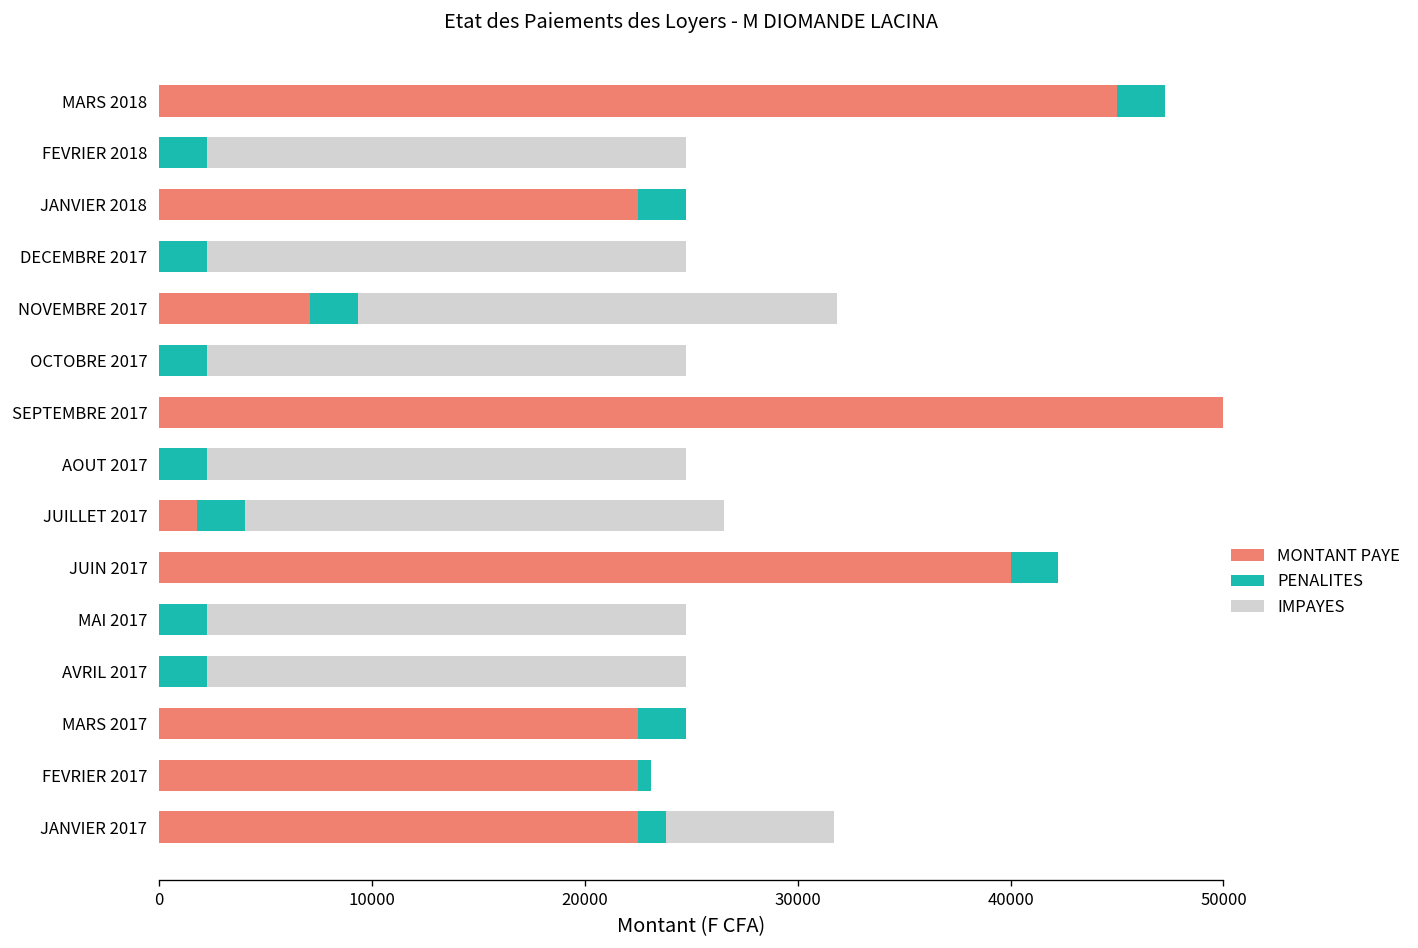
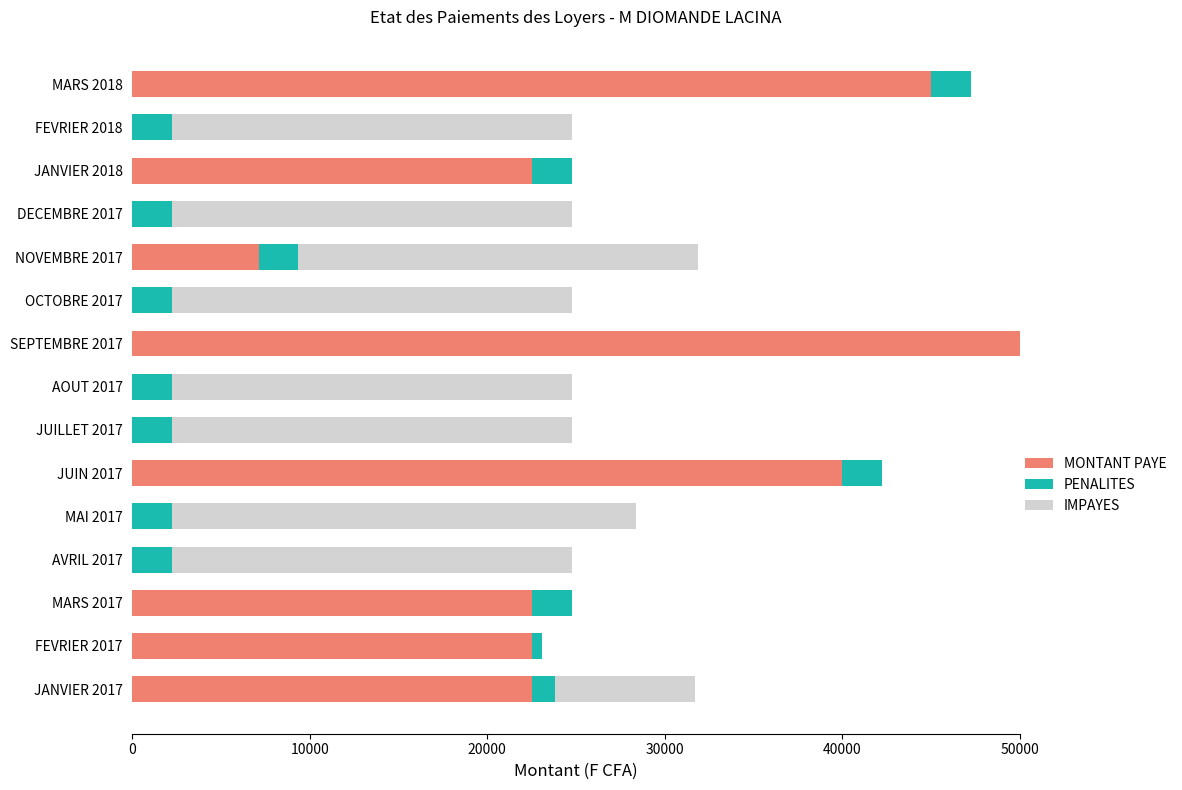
  {
    "MONTANT PAYE": {
      "MARS 2018": 45000,
      "FEVRIER 2018": 0,
      "JANVIER 2018": 22500,
      "DECEMBRE 2017": 0,
      "NOVEMBRE 2017": 7100,
      "OCTOBRE 2017": 0,
      "SEPTEMBRE 2017": 50000,
      "AOUT 2017": 0,
-     "JUILLET 2017": 1800,
+     "JUILLET 2017": 0,
      "JUIN 2017": 40000,
      "MAI 2017": 0,
      "AVRIL 2017": 0,
      "MARS 2017": 22500,
      "FEVRIER 2017": 22500,
      "JANVIER 2017": 22500
    },
    "PENALITES": {
      "MARS 2018": 2300,
      "FEVRIER 2018": 2300,
      "JANVIER 2018": 2300,
      "DECEMBRE 2017": 2300,
      "NOVEMBRE 2017": 2300,
      "OCTOBRE 2017": 2300,
      "SEPTEMBRE 2017": 0,
      "AOUT 2017": 2300,
      "JUILLET 2017": 2300,
      "JUIN 2017": 2300,
      "MAI 2017": 2300,
      "AVRIL 2017": 2300,
      "MARS 2017": 2300,
      "FEVRIER 2017": 600,
      "JANVIER 2017": 1300
    },
    "IMPAYES": {
      "MARS 2018": 0,
      "FEVRIER 2018": 22500,
      "JANVIER 2018": 0,
      "DECEMBRE 2017": 22500,
      "NOVEMBRE 2017": 22500,
      "OCTOBRE 2017": 22500,
      "SEPTEMBRE 2017": 0,
      "AOUT 2017": 22500,
      "JUILLET 2017": 22500,
      "JUIN 2017": 0,
-     "MAI 2017": 22500,
+     "MAI 2017": 26100,
      "AVRIL 2017": 22500,
      "MARS 2017": 0,
      "FEVRIER 2017": 0,
      "JANVIER 2017": 7900
    }
  }
